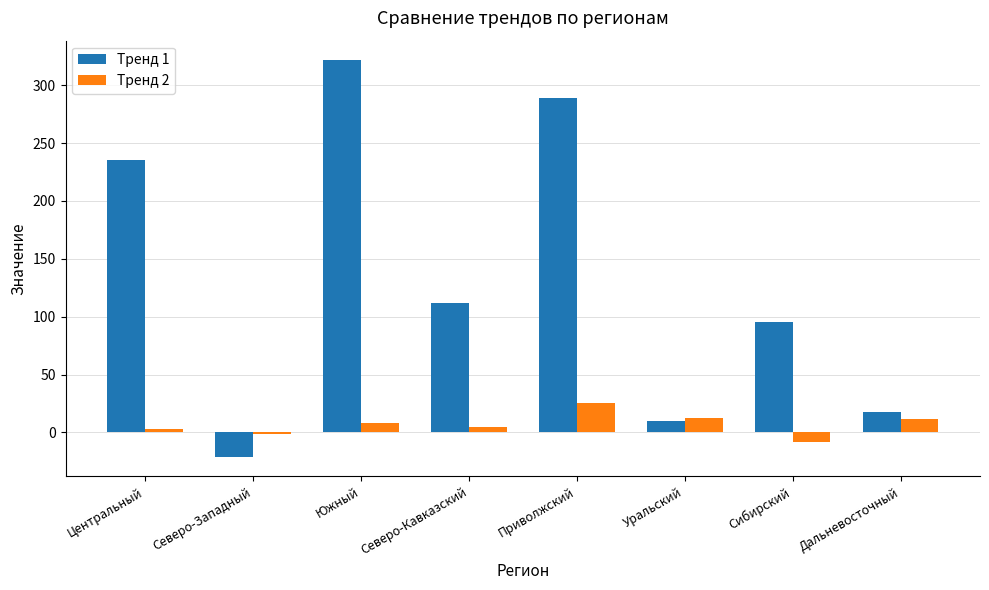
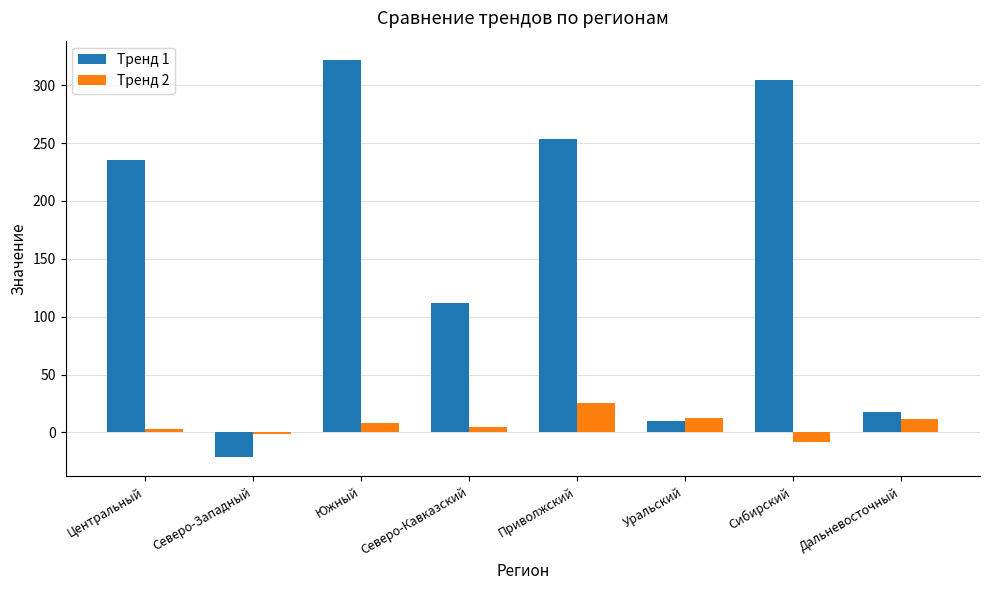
  {
    "Тренд 1": {
      "Центральный": 235,
      "Северо-Западный": -21,
      "Южный": 321,
      "Северо-Кавказский": 112,
-     "Приволжский": 289,
+     "Приволжский": 254,
      "Уральский": 10,
-     "Сибирский": 95,
+     "Сибирский": 304,
      "Дальневосточный": 18
    },
    "Тренд 2": {
      "Центральный": 3,
      "Южный": 8,
      "Северо-Кавказский": 5,
      "Приволжский": 26,
      "Уральский": 13,
      "Сибирский": -8,
      "Дальневосточный": 12
    }
  }
